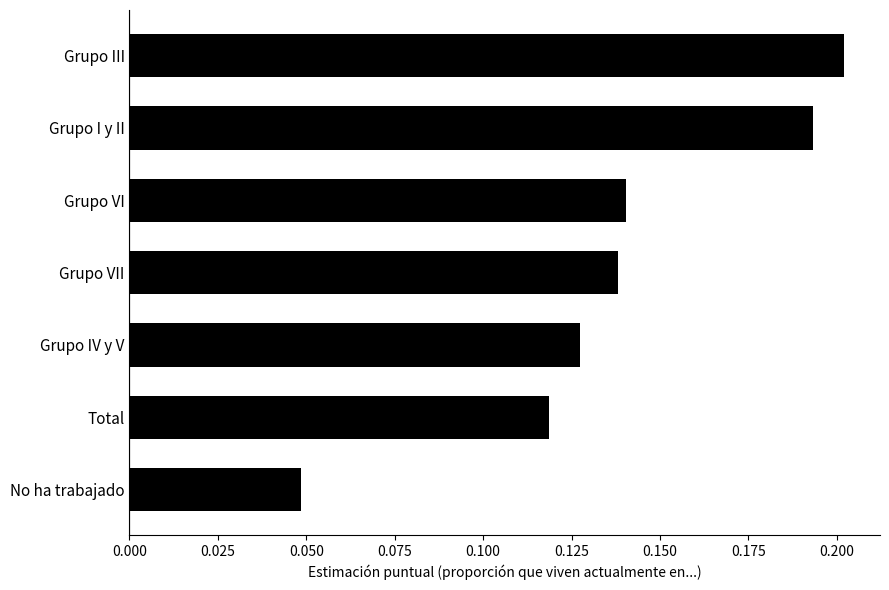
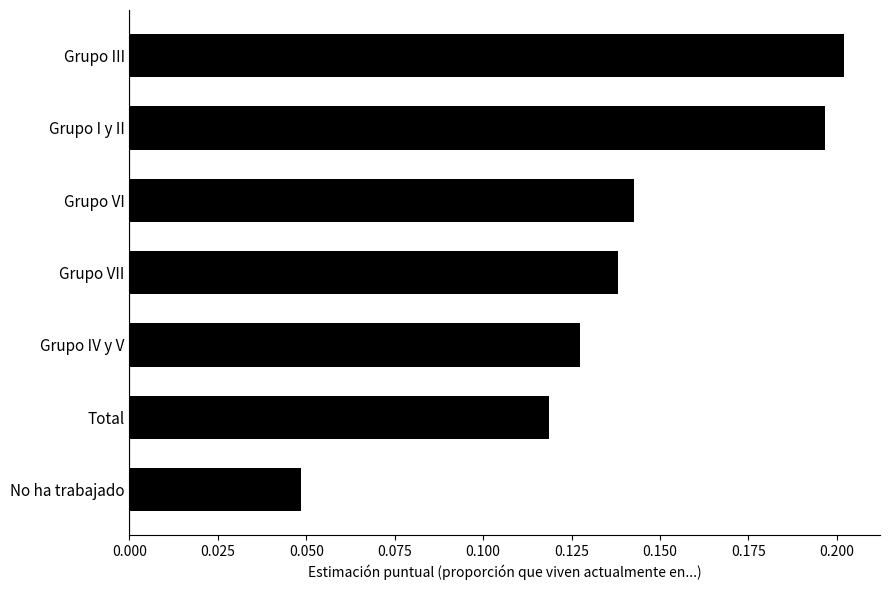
  {
    "Grupo III": 0.202,
-   "Grupo I y II": 0.193,
-   "Grupo VI": 0.140,
+   "Grupo I y II": 0.197,
+   "Grupo VI": 0.143,
    "Grupo VII": 0.138,
    "Grupo IV y V": 0.127,
    "Total": 0.119,
    "No ha trabajado": 0.049
  }
